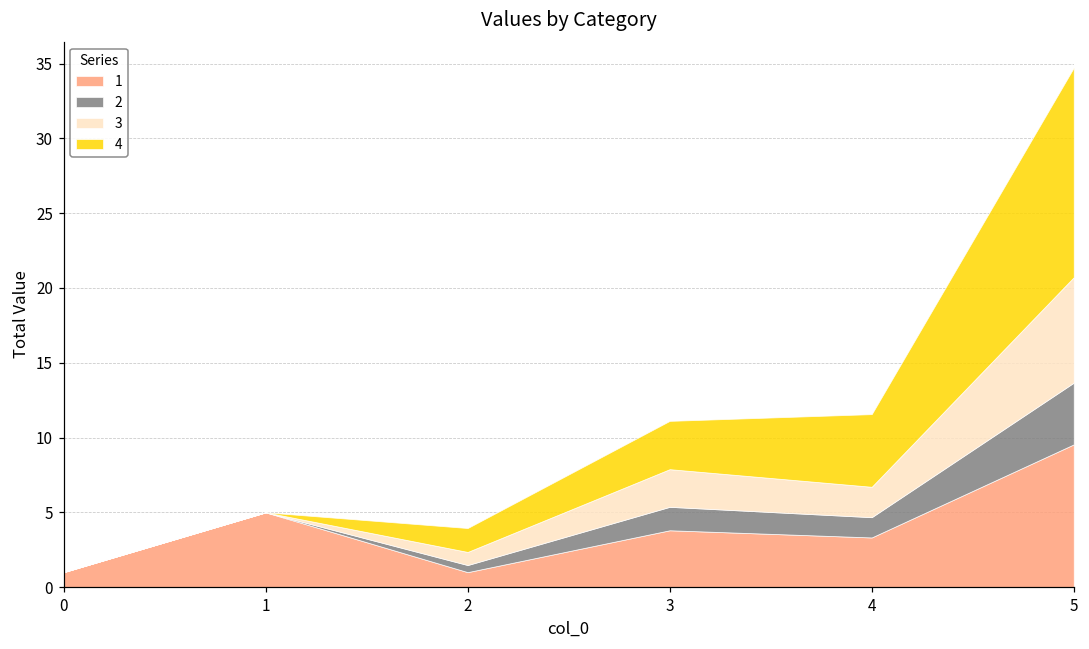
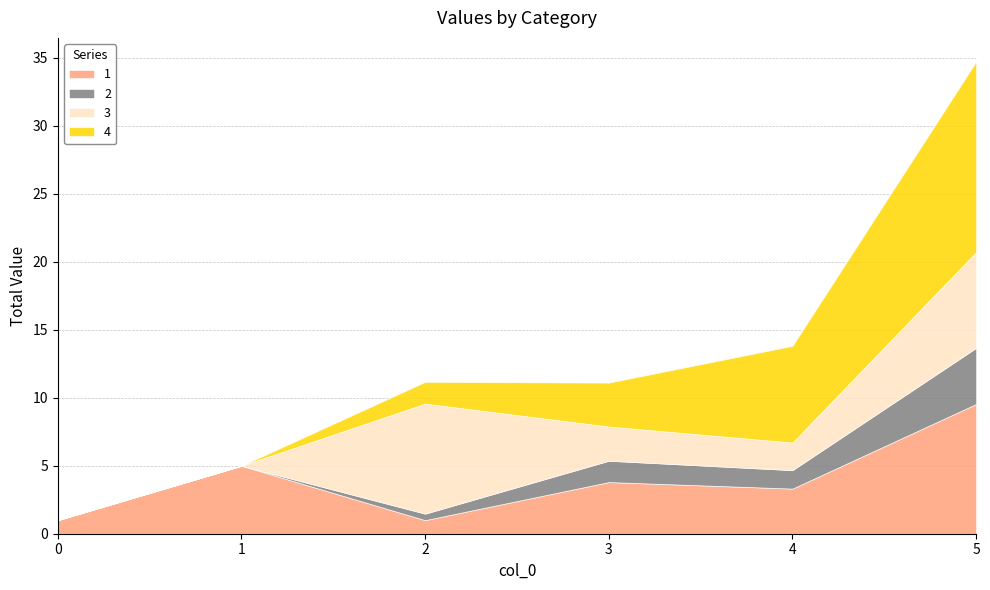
  {
    "1": {
      "2": 1.0,
      "3": 3.8,
      "4": 3.3,
      "5": 9.5
    },
    "2": {
      "2": 0.5,
      "3": 1.6,
      "4": 1.4,
      "5": 4.1
    },
    "3": {
-     "2": 0.9,
+     "2": 8.1,
      "3": 2.5,
      "4": 2.0,
      "5": 7.0
    },
    "4": {
      "2": 1.6,
      "3": 3.2,
-     "4": 4.9,
+     "4": 7.1,
      "5": 14.0
    }
  }
